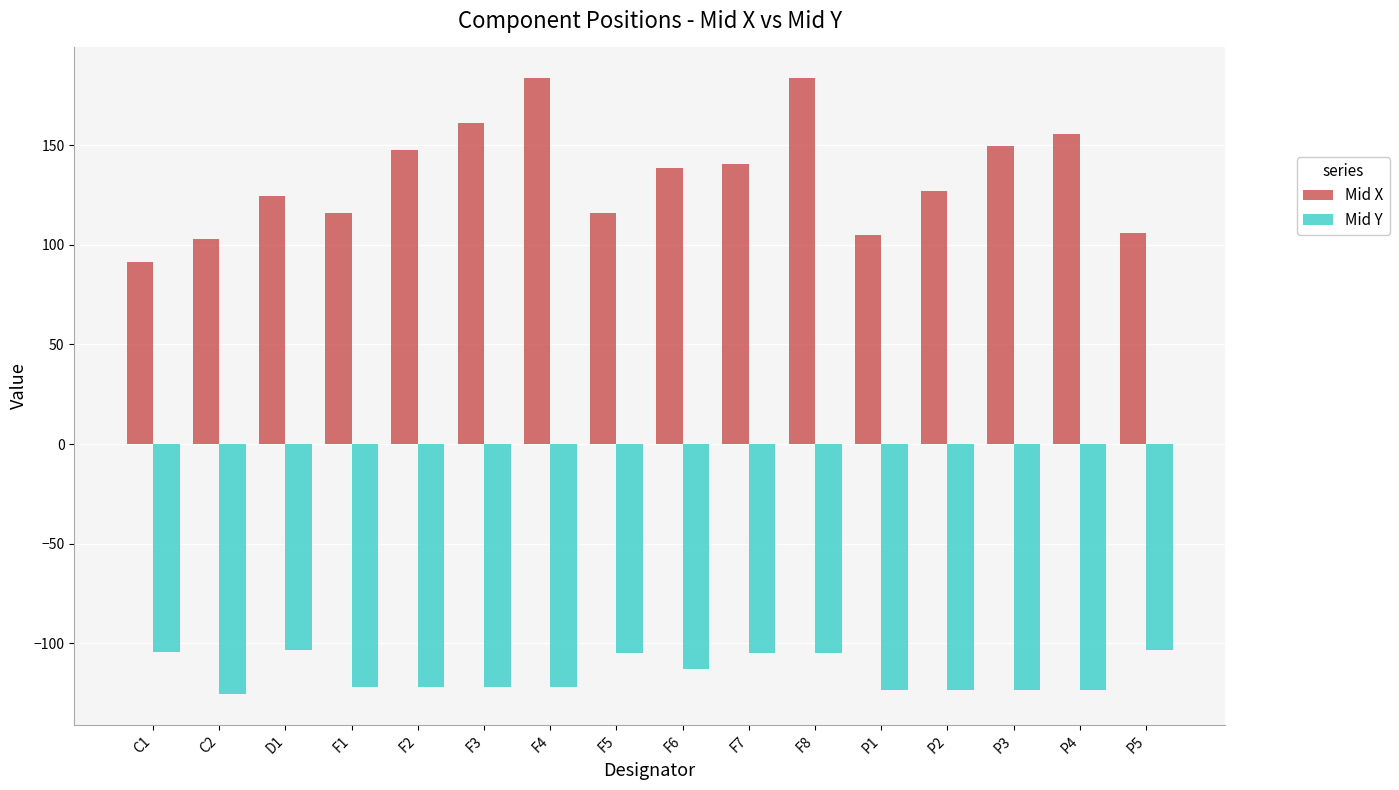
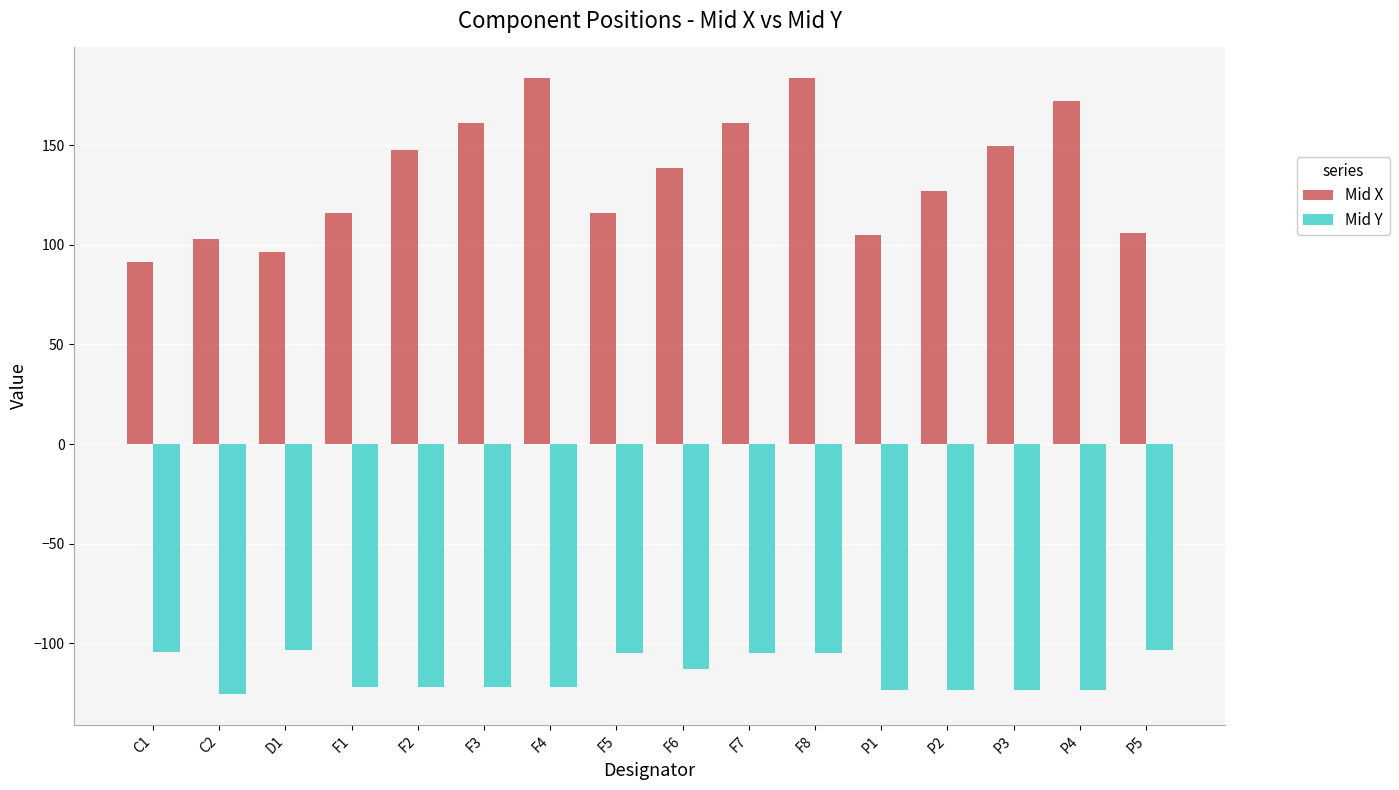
  {
    "Mid X": {
      "C1": 91,
      "C2": 103,
-     "D1": 124,
+     "D1": 96,
      "F1": 116,
      "F2": 147,
      "F3": 161,
      "F4": 184,
      "F5": 116,
      "F6": 139,
-     "F7": 140,
+     "F7": 161,
      "F8": 184,
      "P1": 105,
      "P2": 127,
      "P3": 150,
-     "P4": 156,
+     "P4": 172,
      "P5": 106
    },
    "Mid Y": {
      "C1": -104,
      "C2": -125,
      "D1": -103,
      "F1": -122,
      "F2": -122,
      "F3": -122,
      "F4": -122,
      "F5": -105,
      "F6": -113,
      "F7": -105,
      "F8": -105,
      "P1": -123,
      "P2": -123,
      "P3": -123,
      "P4": -123,
      "P5": -103
    }
  }
